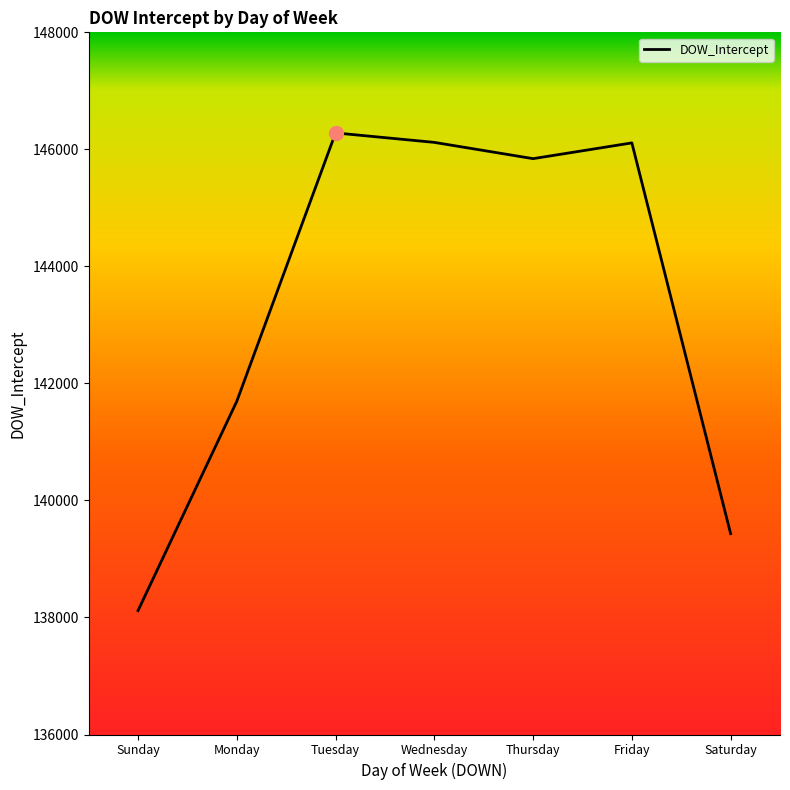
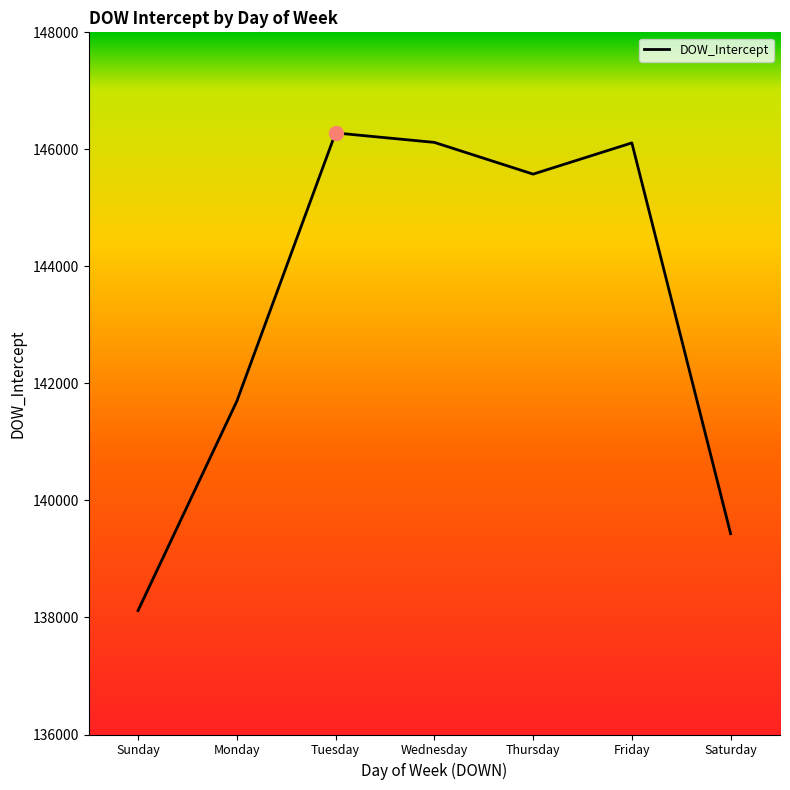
  {
    "DOW_Intercept": {
      "Sunday": 138100,
      "Monday": 141700,
      "Wednesday": 146100,
-     "Thursday": 145800,
+     "Thursday": 145600,
      "Friday": 146100,
      "Saturday": 139400
    }
  }
